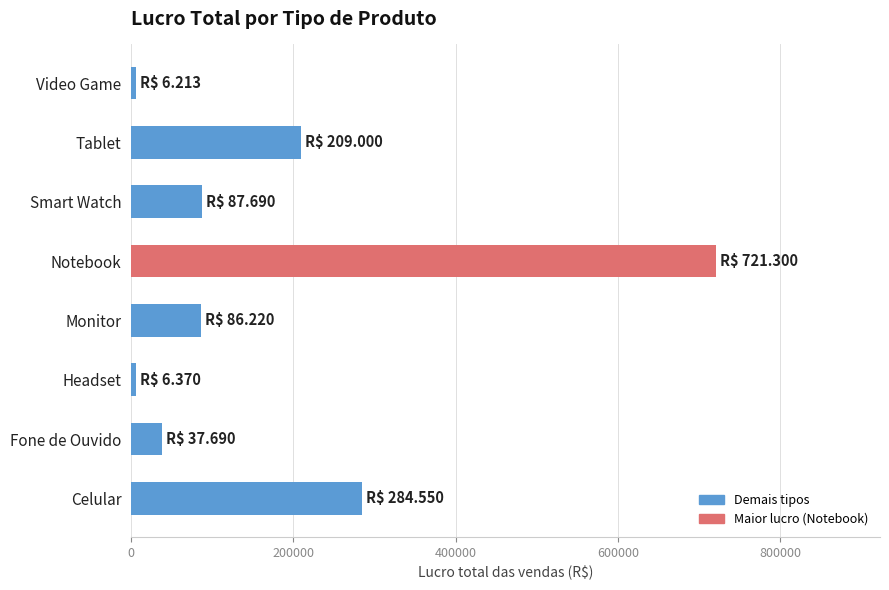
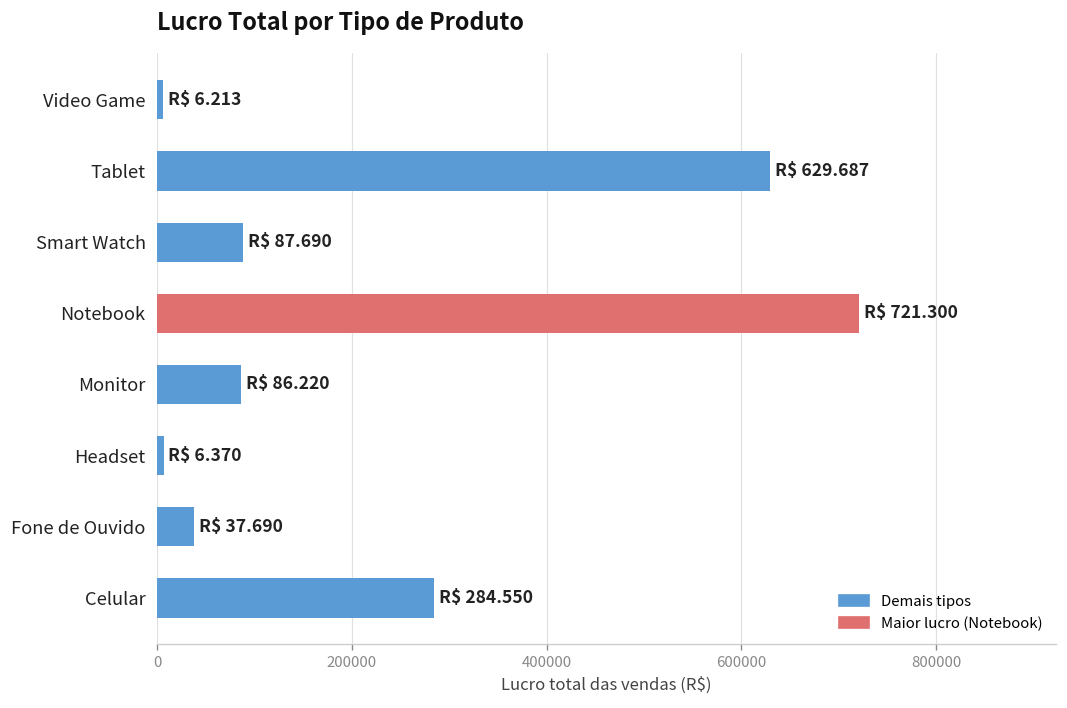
  {
-   "Tablet": 209.000
+   "Tablet": 629.687
  }
